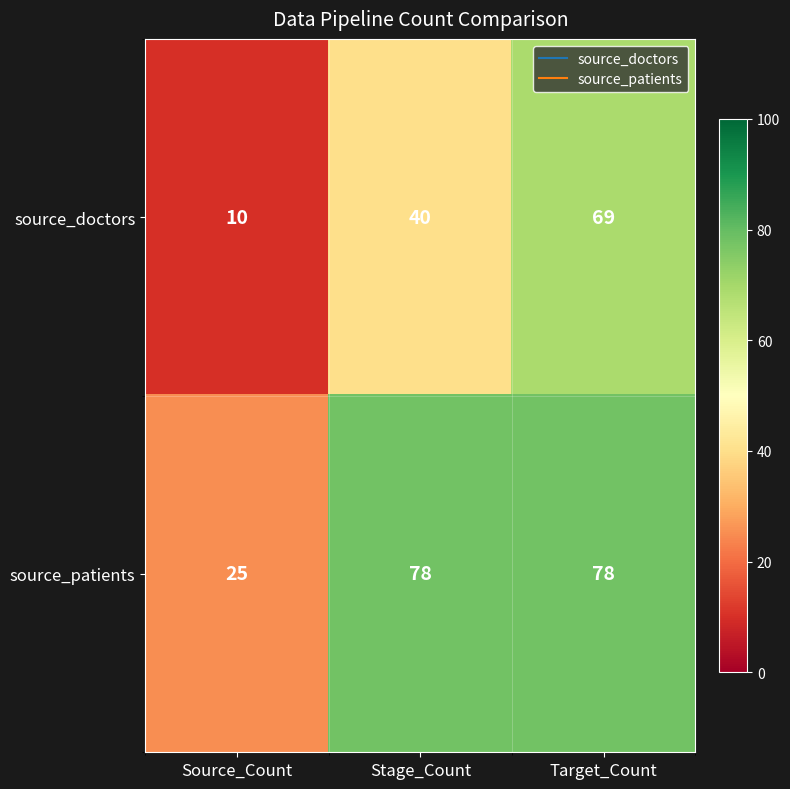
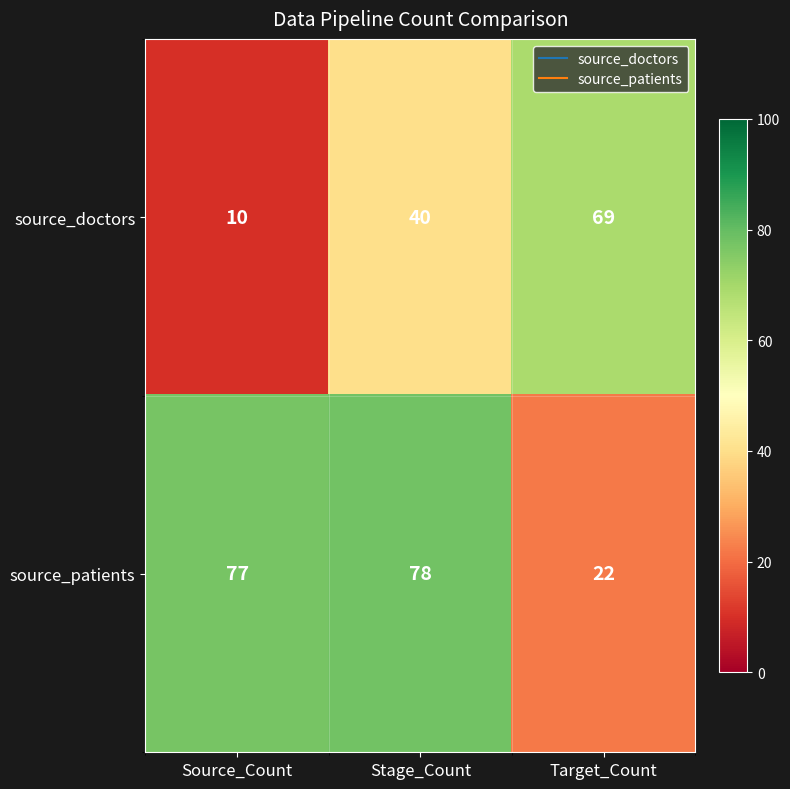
  {
    "source_doctors": {
      "Source_Count": 10,
      "Stage_Count": 40,
      "Target_Count": 69
    },
    "source_patients": {
-     "Source_Count": 25,
+     "Source_Count": 77,
      "Stage_Count": 78,
-     "Target_Count": 78
+     "Target_Count": 22
    }
  }
